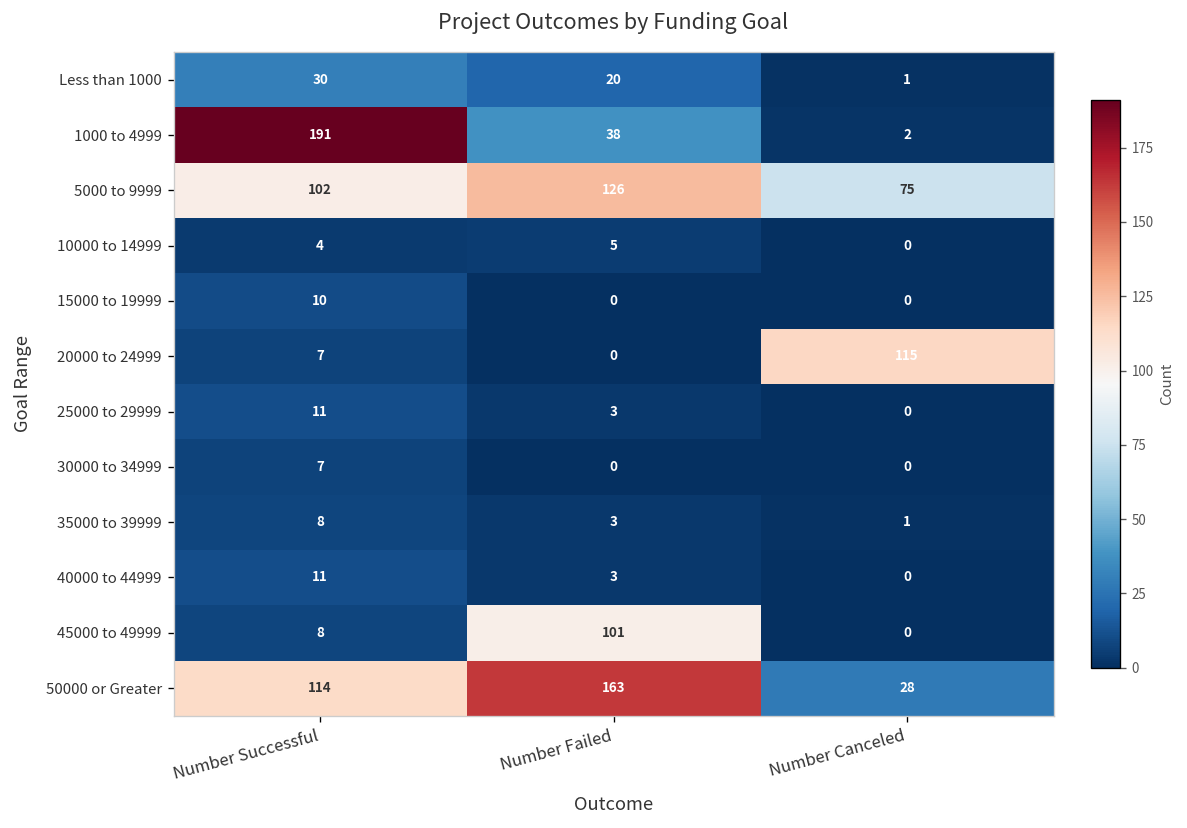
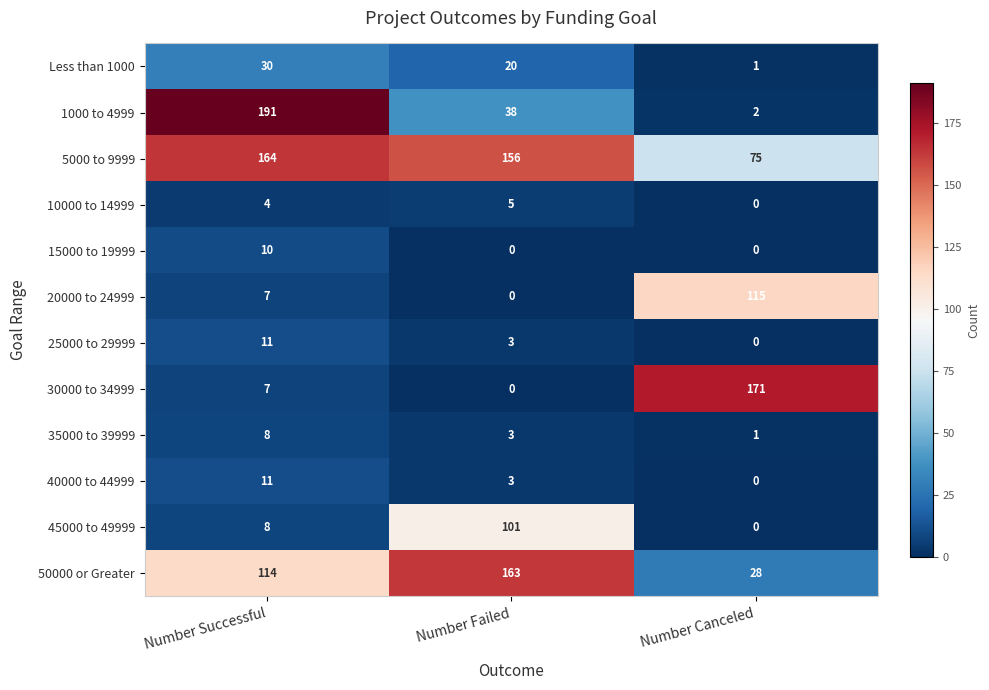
  {
    "Less than 1000": {
      "Number Successful": 30,
      "Number Failed": 20,
      "Number Canceled": 1
    },
    "1000 to 4999": {
      "Number Successful": 191,
      "Number Failed": 38,
      "Number Canceled": 2
    },
    "5000 to 9999": {
-     "Number Successful": 102,
-     "Number Failed": 126,
+     "Number Successful": 164,
+     "Number Failed": 156,
      "Number Canceled": 75
    },
    "10000 to 14999": {
      "Number Successful": 4,
      "Number Failed": 5,
      "Number Canceled": 0
    },
    "15000 to 19999": {
      "Number Successful": 10,
      "Number Failed": 0,
      "Number Canceled": 0
    },
    "20000 to 24999": {
      "Number Successful": 7,
      "Number Failed": 0,
      "Number Canceled": 115
    },
    "25000 to 29999": {
      "Number Successful": 11,
      "Number Failed": 3,
      "Number Canceled": 0
    },
    "30000 to 34999": {
      "Number Successful": 7,
      "Number Failed": 0,
-     "Number Canceled": 0
+     "Number Canceled": 171
    },
    "35000 to 39999": {
      "Number Successful": 8,
      "Number Failed": 3,
      "Number Canceled": 1
    },
    "40000 to 44999": {
      "Number Successful": 11,
      "Number Failed": 3,
      "Number Canceled": 0
    },
    "45000 to 49999": {
      "Number Successful": 8,
      "Number Failed": 101,
      "Number Canceled": 0
    },
    "50000 or Greater": {
      "Number Successful": 114,
      "Number Failed": 163,
      "Number Canceled": 28
    }
  }
